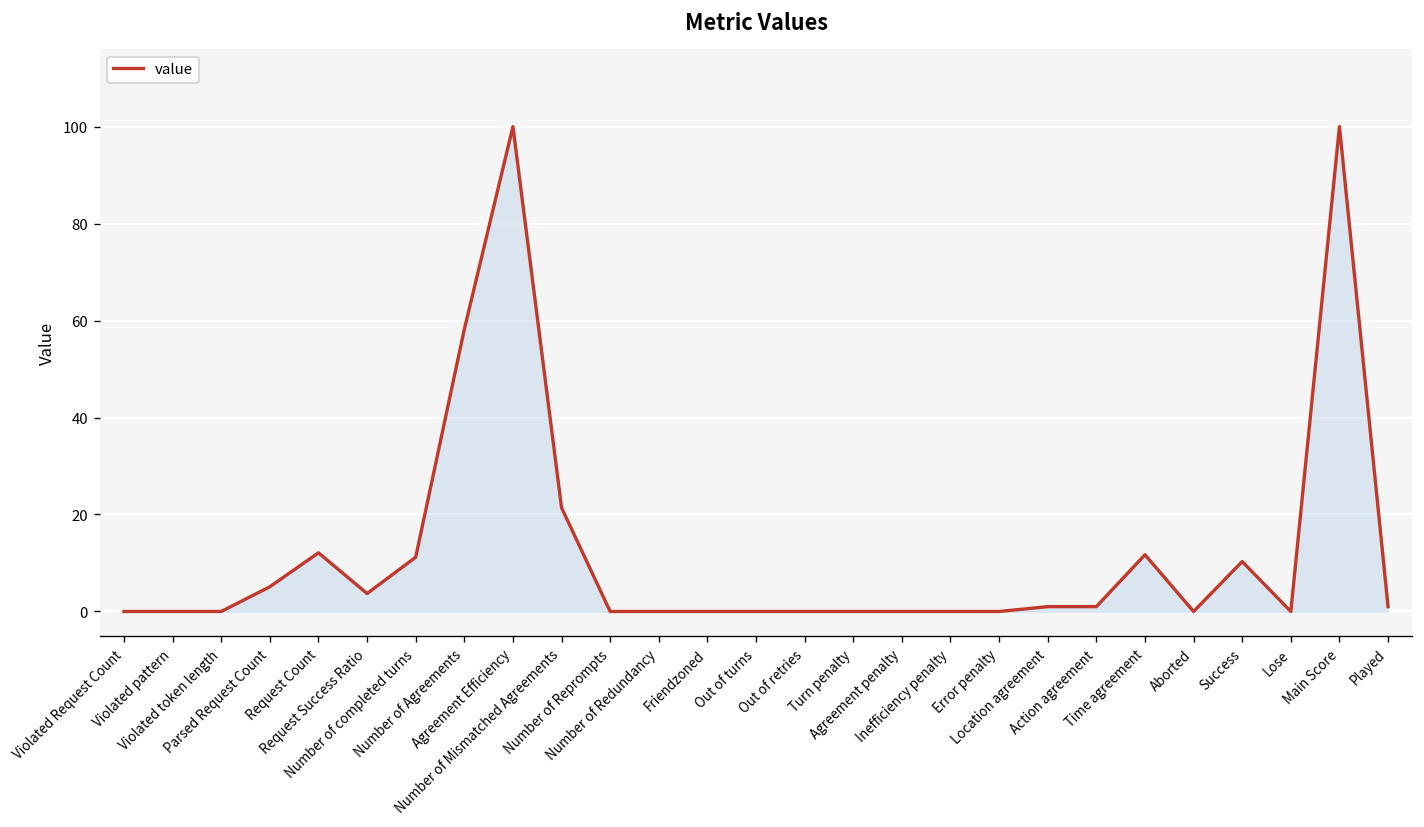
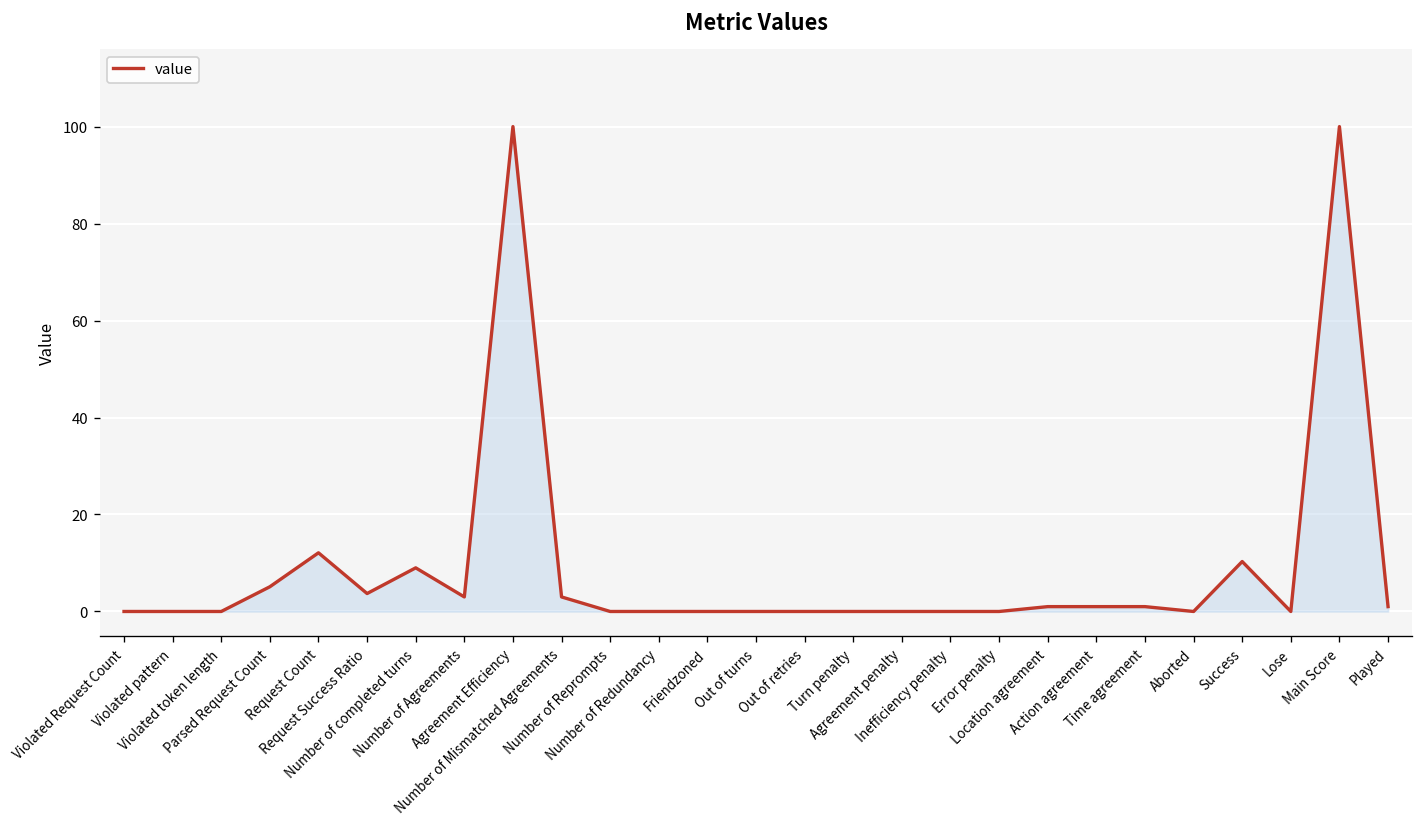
  {
    "Violated Request Count": 0,
    "Violated pattern": 0,
    "Violated token length": 0,
    "Parsed Request Count": 5,
    "Request Count": 12,
    "Request Success Ratio": 4,
-   "Number of completed turns": 11,
-   "Number of Agreements": 58,
+   "Number of completed turns": 9,
+   "Number of Agreements": 3,
    "Agreement Efficiency": 100,
-   "Number of Mismatched Agreements": 21,
+   "Number of Mismatched Agreements": 3,
    "Number of Reprompts": 0,
    "Number of Redundancy": 0,
    "Friendzoned": 0,
    "Out of turns": 0,
    "Out of retries": 0,
    "Turn penalty": 0,
    "Agreement penalty": 0,
    "Inefficiency penalty": 0,
    "Error penalty": 0,
    "Location agreement": 1,
    "Action agreement": 1,
-   "Time agreement": 12,
+   "Time agreement": 1,
    "Aborted": 0,
    "Success": 10,
    "Lose": 0,
    "Main Score": 100,
    "Played": 1
  }
